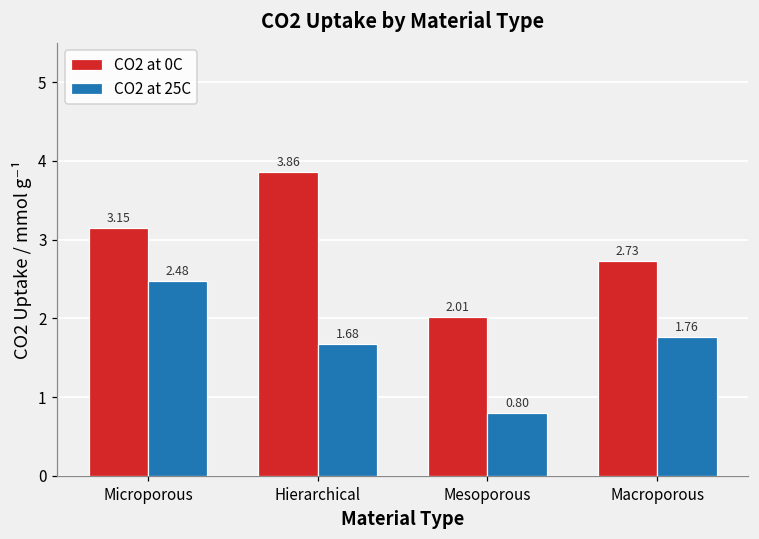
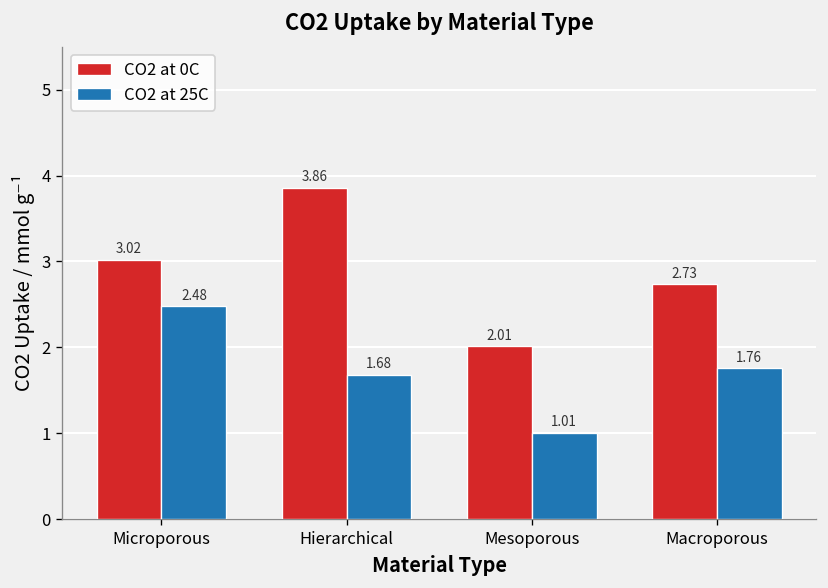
  {
    "CO2 at 0C": {
-     "Microporous": 3.15,
+     "Microporous": 3.02,
      "Hierarchical": 3.86,
      "Mesoporous": 2.01,
      "Macroporous": 2.73
    },
    "CO2 at 25C": {
      "Microporous": 2.48,
      "Hierarchical": 1.68,
-     "Mesoporous": 0.80,
+     "Mesoporous": 1.01,
      "Macroporous": 1.76
    }
  }
